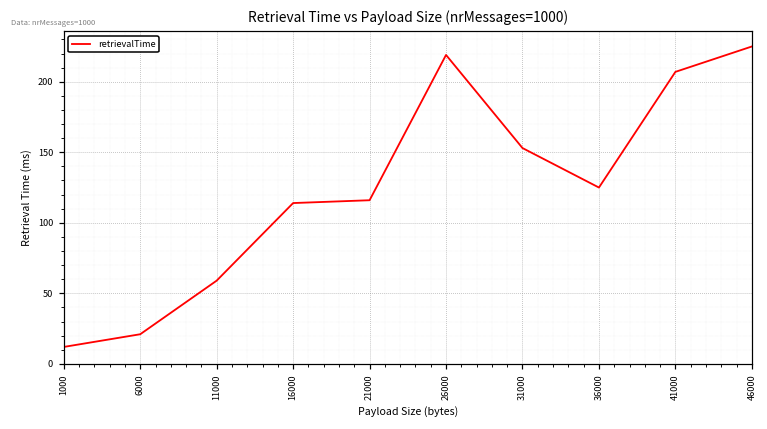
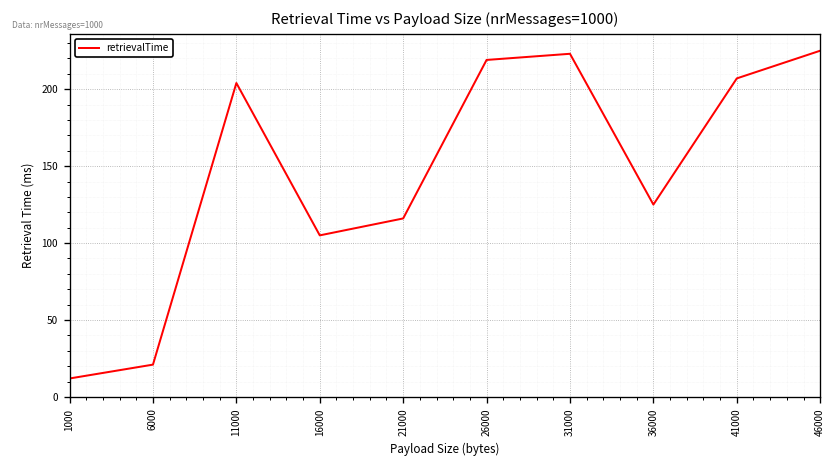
  {
    "1000": 12,
    "6000": 21,
-   "11000": 59,
-   "16000": 114,
+   "11000": 204,
+   "16000": 105,
    "21000": 116,
    "26000": 219,
-   "31000": 153,
+   "31000": 223,
    "36000": 125,
    "41000": 207,
    "46000": 225
  }
